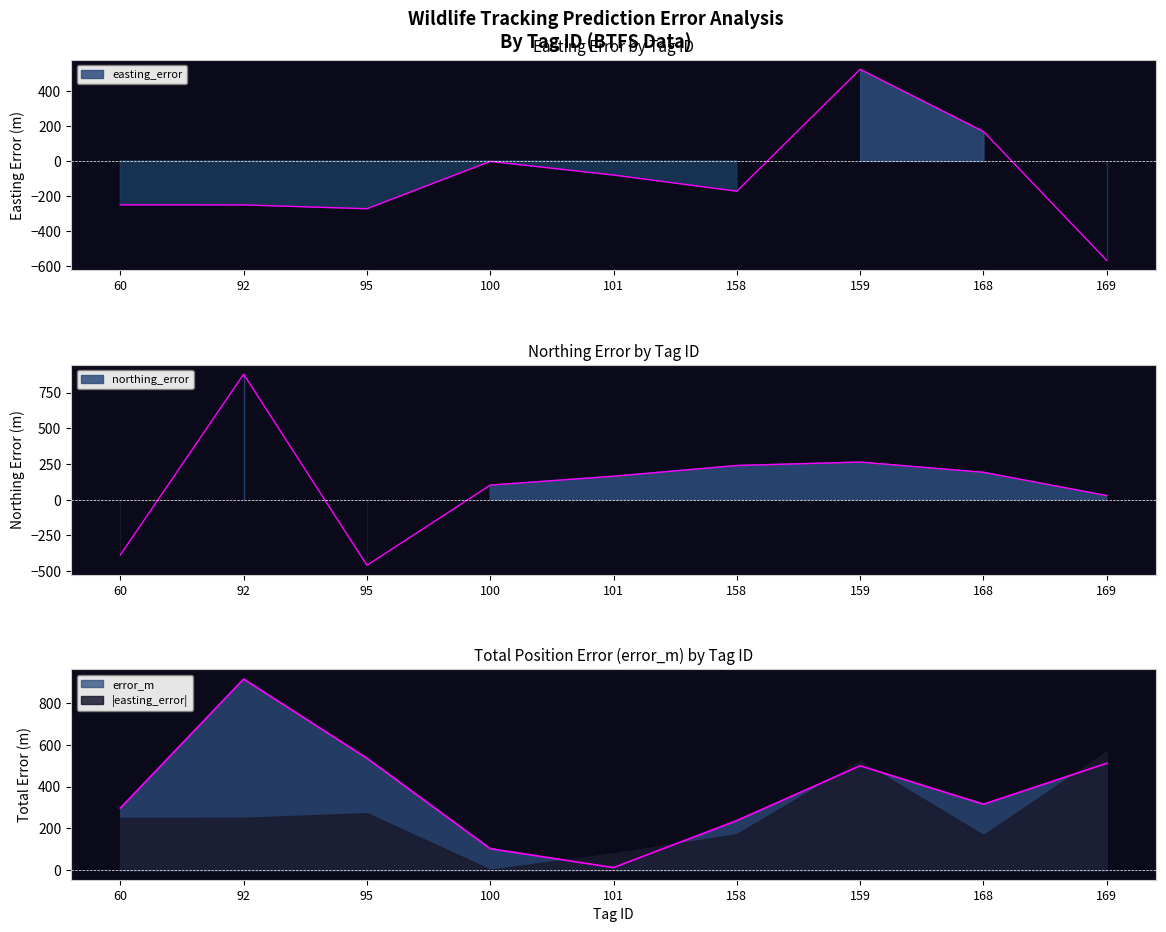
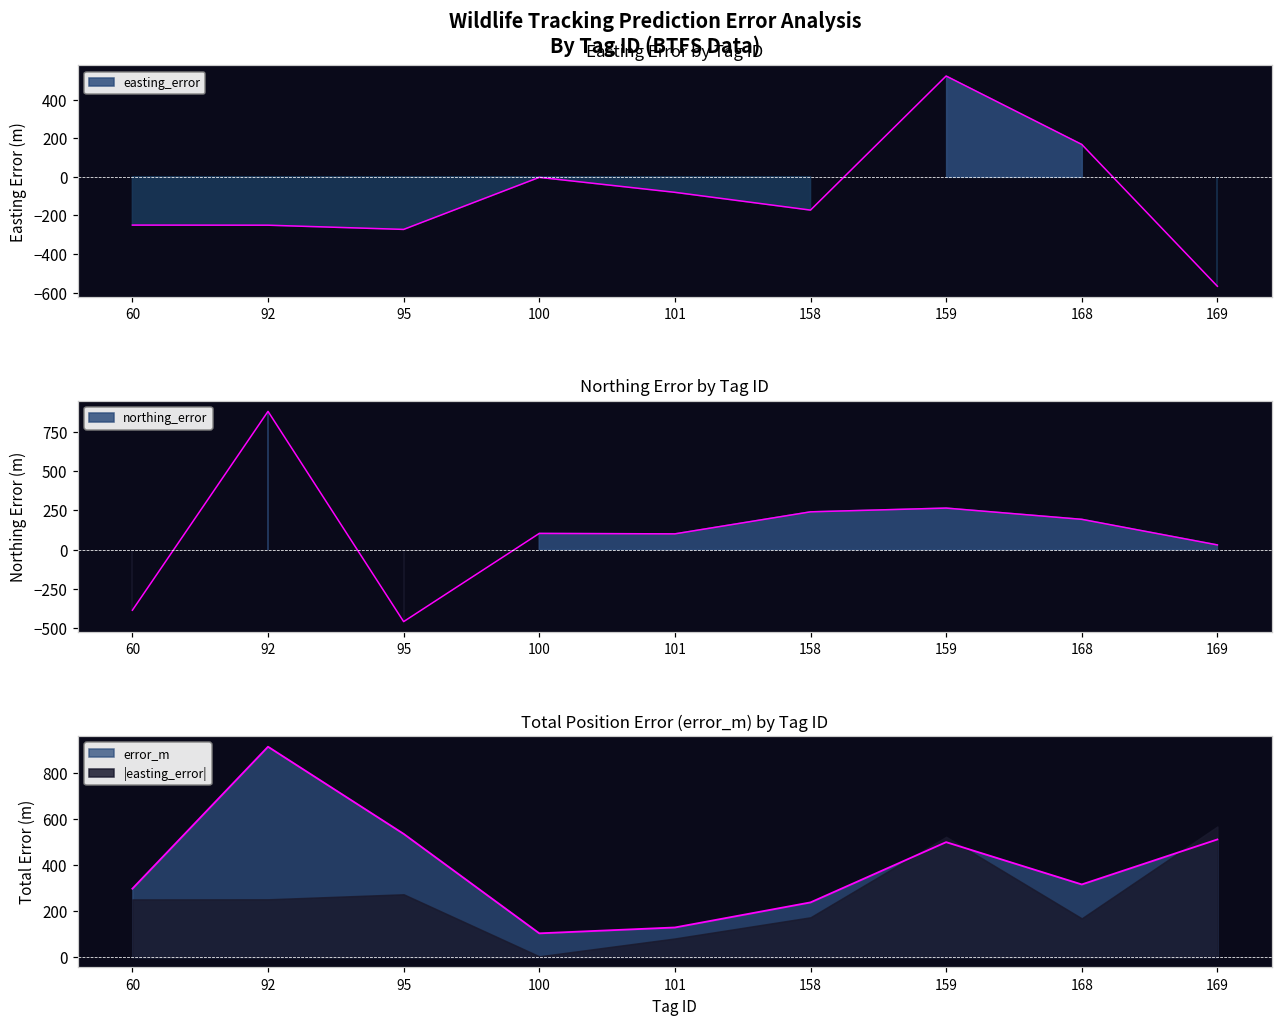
  {
    "Northing Error by Tag ID": {
      "60": -390,
      "92": 880,
      "95": -460,
      "100": 100,
-     "101": 160,
+     "101": 100,
      "158": 240,
      "159": 260,
      "168": 190,
      "169": 30
    },
    "Total Position Error (error_m) by Tag ID": {
      "error_m": {
        "60": 300,
        "92": 910,
        "95": 540,
        "100": 100,
-       "101": 10,
+       "101": 130,
        "158": 240,
        "159": 500,
        "168": 320,
        "169": 510
      },
      "|easting_error|": {
        "60": 250,
        "92": 250,
        "95": 270,
        "101": 80,
        "158": 170,
        "159": 520,
        "168": 170,
        "169": 570
      }
    }
  }
